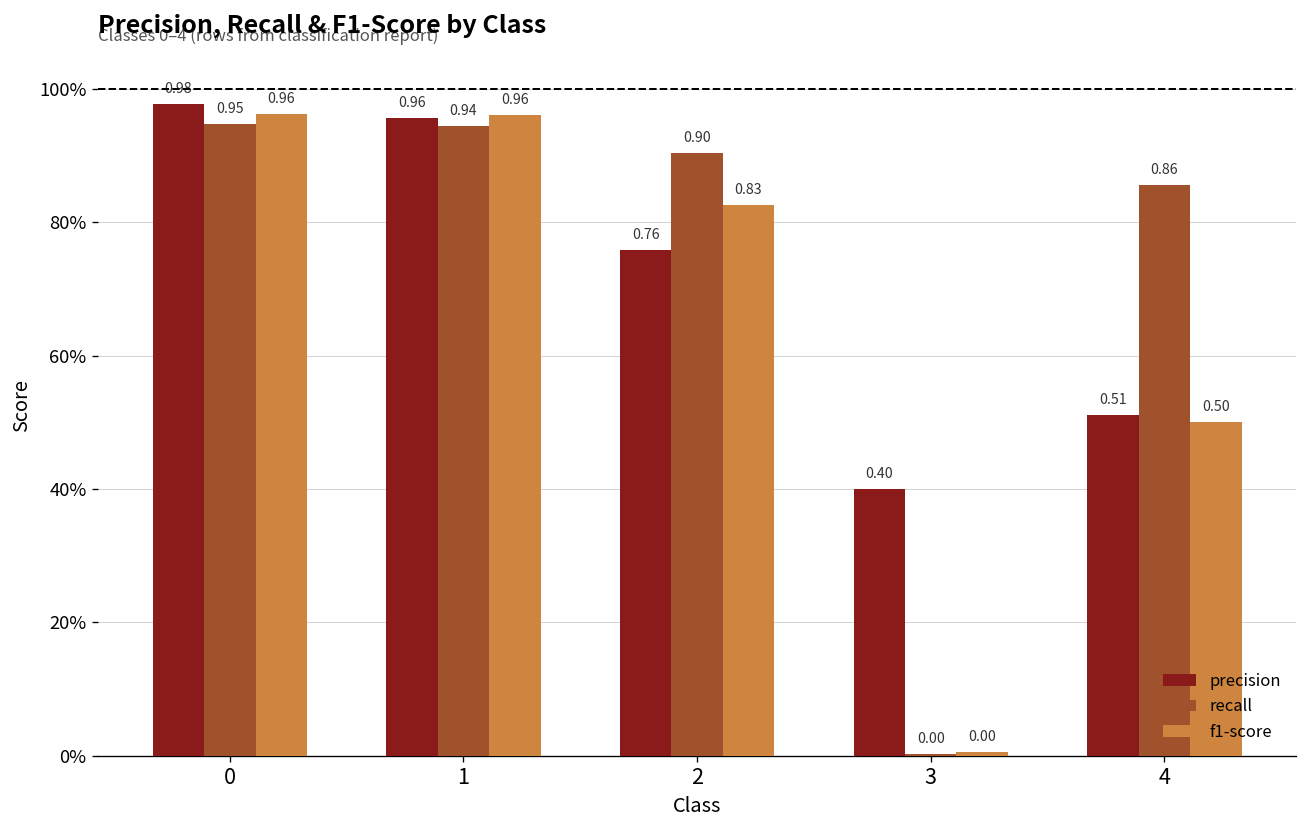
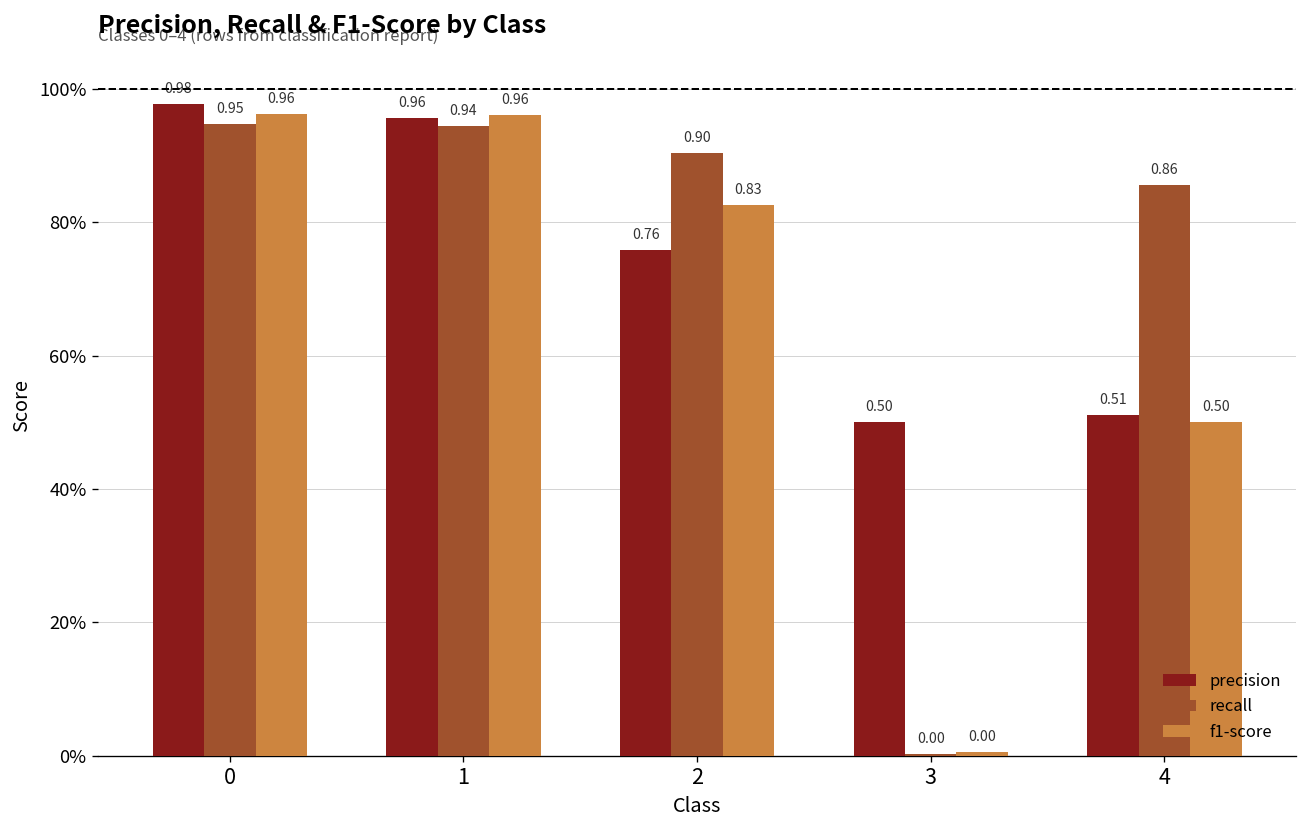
  {
    "precision": {
      "0": 0.98,
      "1": 0.96,
      "2": 0.76,
-     "3": 0.40,
+     "3": 0.50,
      "4": 0.51
    },
    "recall": {
      "0": 0.95,
      "1": 0.94,
      "2": 0.90,
      "3": 0.00,
      "4": 0.86
    },
    "f1-score": {
      "0": 0.96,
      "1": 0.96,
      "2": 0.83,
      "3": 0.00,
      "4": 0.50
    }
  }
